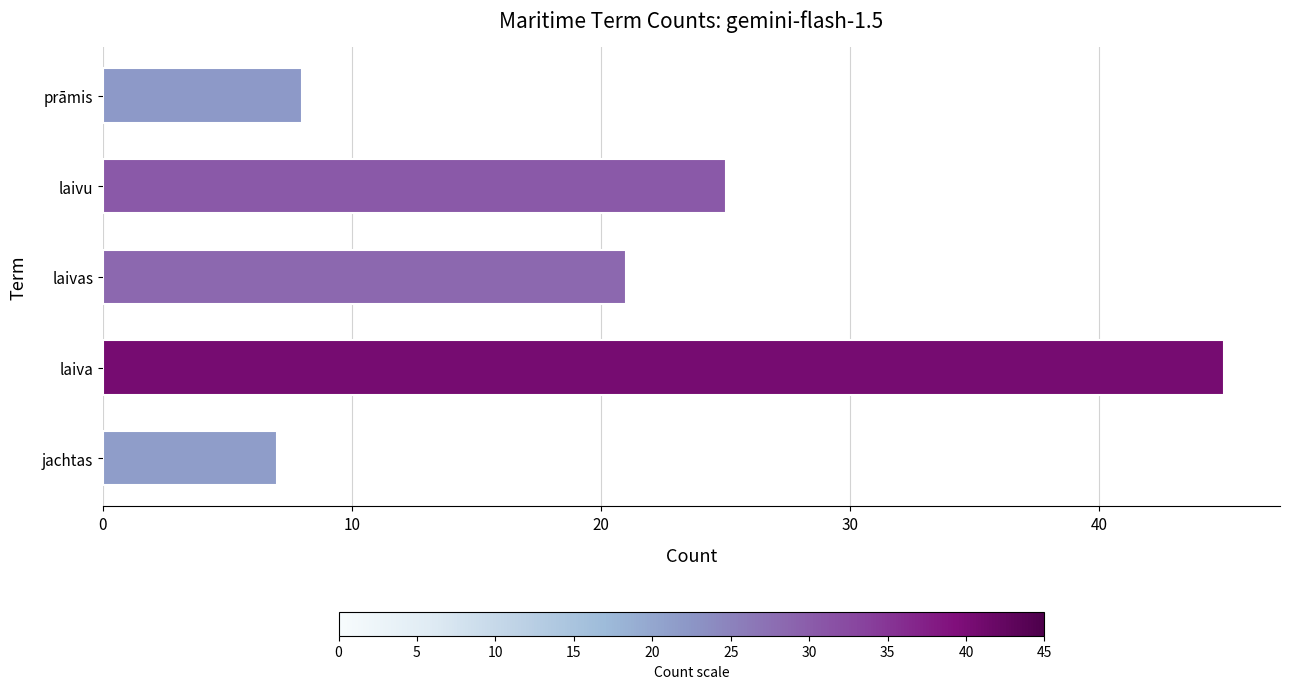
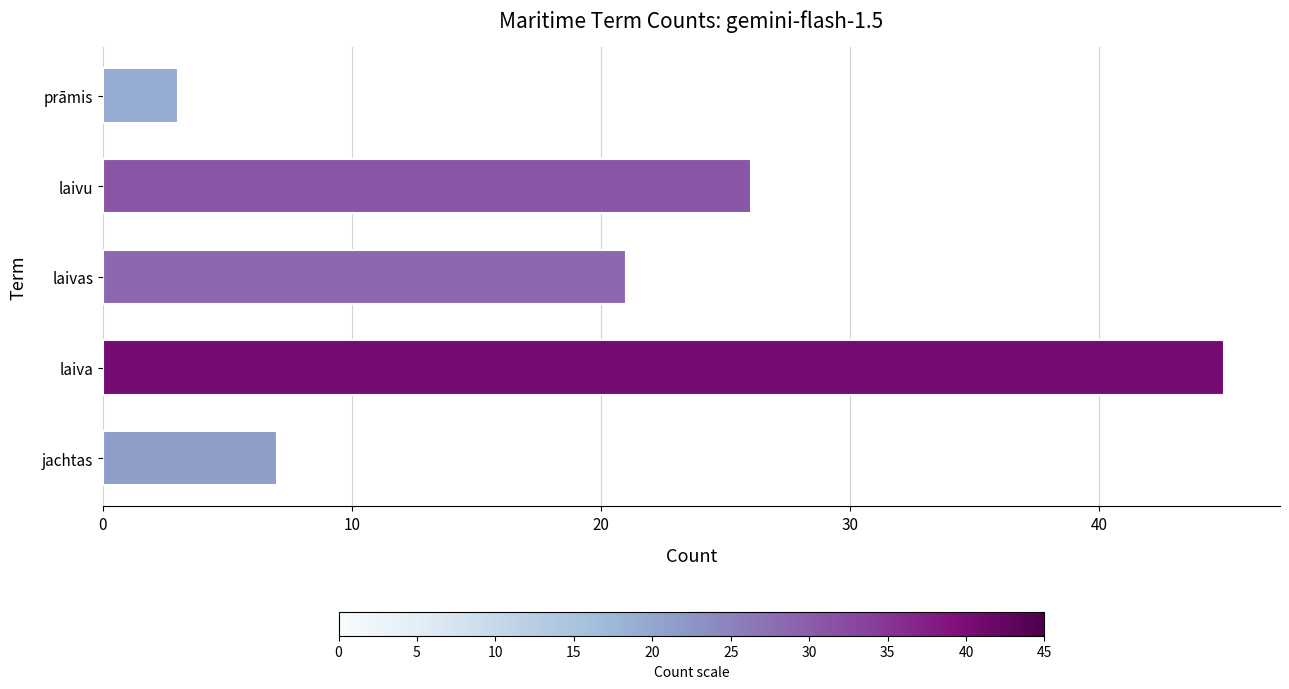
  {
-   "prāmis": 8,
-   "laivu": 25,
+   "prāmis": 3,
+   "laivu": 26,
    "laivas": 21,
    "laiva": 45,
    "jachtas": 7
  }
